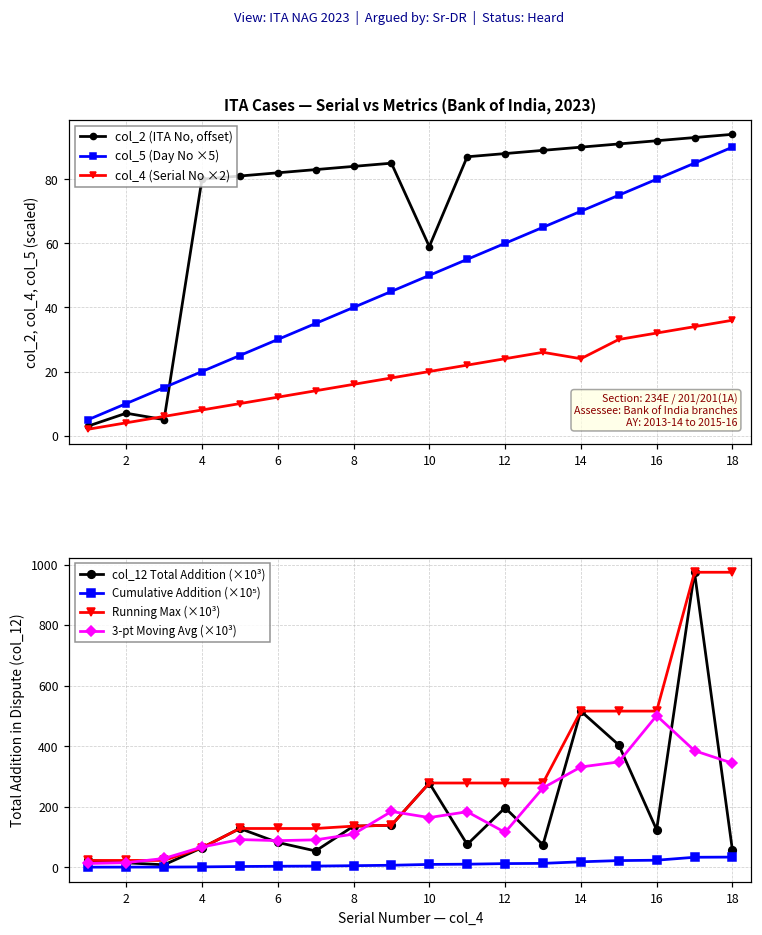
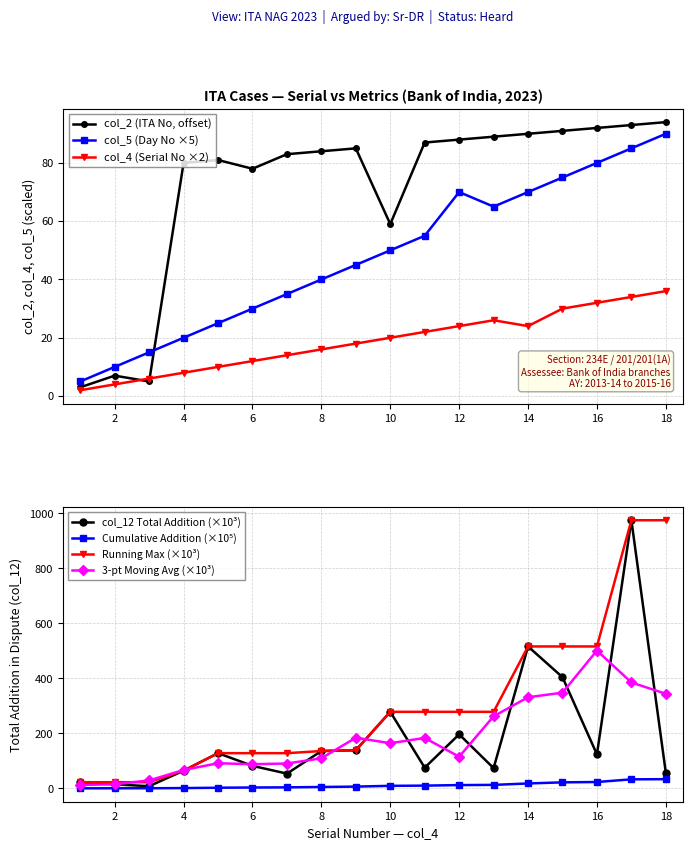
  {
    "ITA Cases — Serial vs Metrics (Bank of India, 2023)": {
      "col_2 (ITA No, offset)": {
        "2": 7,
-       "6": 82,
+       "6": 78,
        "8": 84,
        "10": 59,
        "12": 88,
        "14": 90,
        "16": 92,
        "18": 94
      },
      "col_5 (Day No ×5)": {
        "2": 10,
        "4": 20,
        "6": 30,
        "8": 40,
        "10": 50,
-       "12": 60,
+       "12": 70,
        "14": 70,
        "16": 80,
        "18": 90
      },
      "col_4 (Serial No ×2)": {
        "2": 4,
        "4": 8,
        "6": 12,
        "8": 16,
        "10": 20,
        "12": 24,
        "14": 24,
        "16": 32,
        "18": 36
      }
    }
  }
